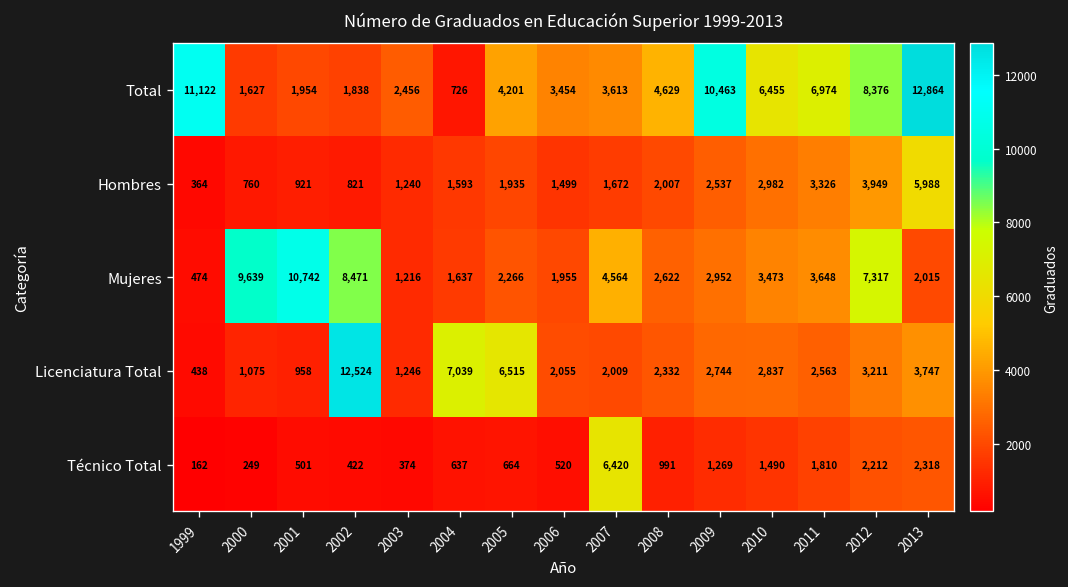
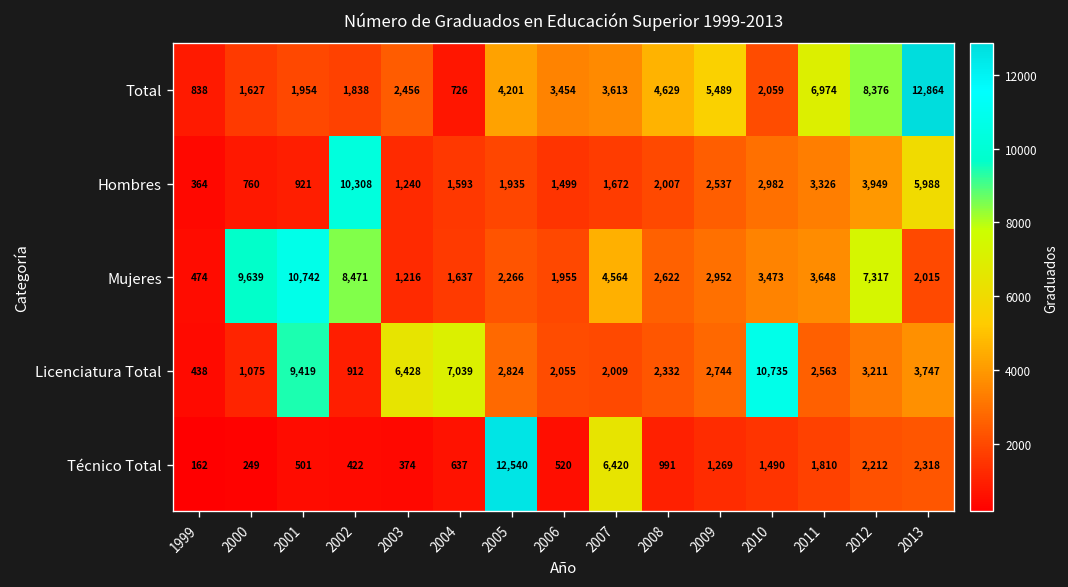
  {
    "Total": {
-     "1999": "11,122",
+     "1999": "838",
      "2000": "1,627",
      "2001": "1,954",
      "2002": "1,838",
      "2003": "2,456",
      "2004": "726",
      "2005": "4,201",
      "2006": "3,454",
      "2007": "3,613",
      "2008": "4,629",
-     "2009": "10,463",
-     "2010": "6,455",
+     "2009": "5,489",
+     "2010": "2,059",
      "2011": "6,974",
      "2012": "8,376",
      "2013": "12,864"
    },
    "Hombres": {
      "1999": "364",
      "2000": "760",
      "2001": "921",
-     "2002": "821",
+     "2002": "10,308",
      "2003": "1,240",
      "2004": "1,593",
      "2005": "1,935",
      "2006": "1,499",
      "2007": "1,672",
      "2008": "2,007",
      "2009": "2,537",
      "2010": "2,982",
      "2011": "3,326",
      "2012": "3,949",
      "2013": "5,988"
    },
    "Mujeres": {
      "1999": "474",
      "2000": "9,639",
      "2001": "10,742",
      "2002": "8,471",
      "2003": "1,216",
      "2004": "1,637",
      "2005": "2,266",
      "2006": "1,955",
      "2007": "4,564",
      "2008": "2,622",
      "2009": "2,952",
      "2010": "3,473",
      "2011": "3,648",
      "2012": "7,317",
      "2013": "2,015"
    },
    "Licenciatura Total": {
      "1999": "438",
      "2000": "1,075",
-     "2001": "958",
-     "2002": "12,524",
-     "2003": "1,246",
+     "2001": "9,419",
+     "2002": "912",
+     "2003": "6,428",
      "2004": "7,039",
-     "2005": "6,515",
+     "2005": "2,824",
      "2006": "2,055",
      "2007": "2,009",
      "2008": "2,332",
      "2009": "2,744",
-     "2010": "2,837",
+     "2010": "10,735",
      "2011": "2,563",
      "2012": "3,211",
      "2013": "3,747"
    },
    "Técnico Total": {
      "1999": "162",
      "2000": "249",
      "2001": "501",
      "2002": "422",
      "2003": "374",
      "2004": "637",
-     "2005": "664",
+     "2005": "12,540",
      "2006": "520",
      "2007": "6,420",
      "2008": "991",
      "2009": "1,269",
      "2010": "1,490",
      "2011": "1,810",
      "2012": "2,212",
      "2013": "2,318"
    }
  }
